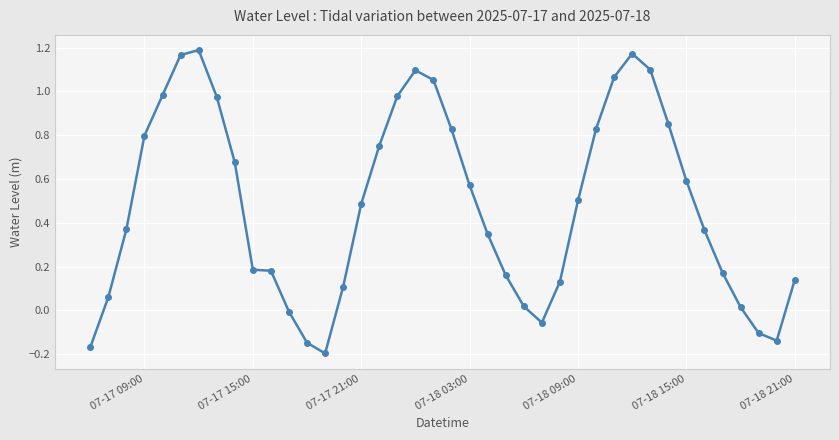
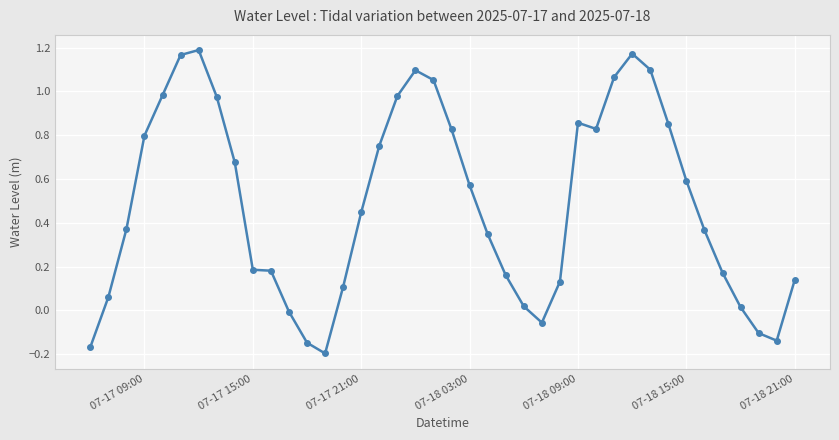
  {
    "07-17 09:00": 0.80,
    "07-17 15:00": 0.19,
-   "07-17 21:00": 0.49,
+   "07-17 21:00": 0.45,
    "07-18 03:00": 0.57,
-   "07-18 09:00": 0.50,
+   "07-18 09:00": 0.86,
    "07-18 15:00": 0.59,
    "07-18 21:00": 0.14
  }
